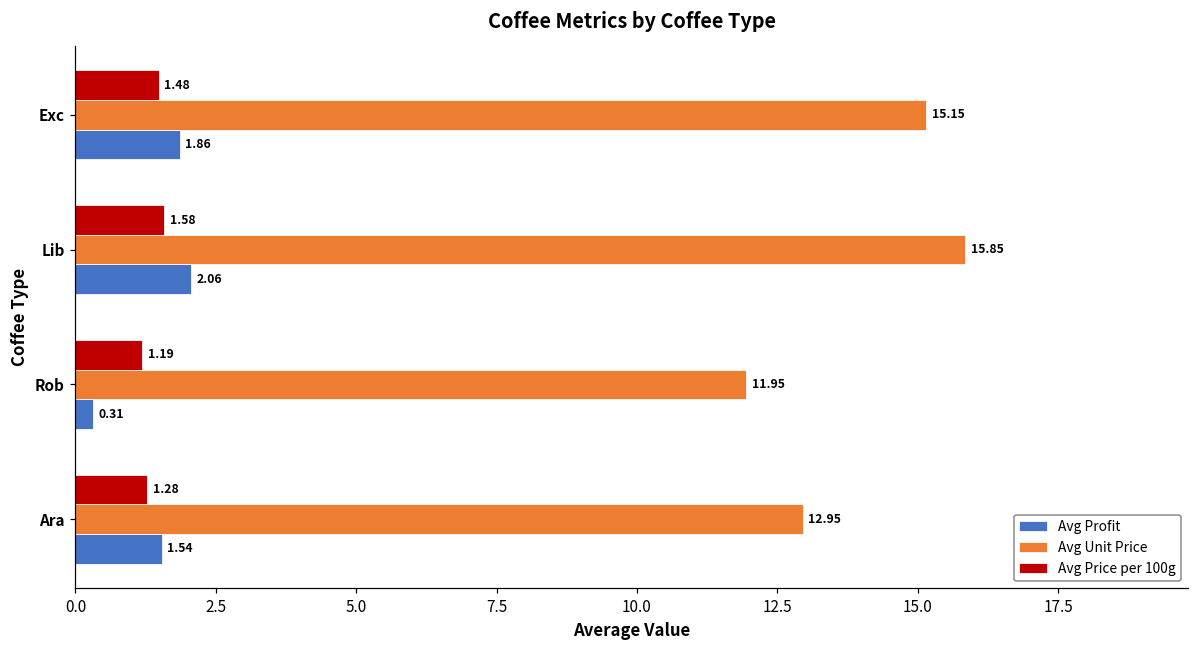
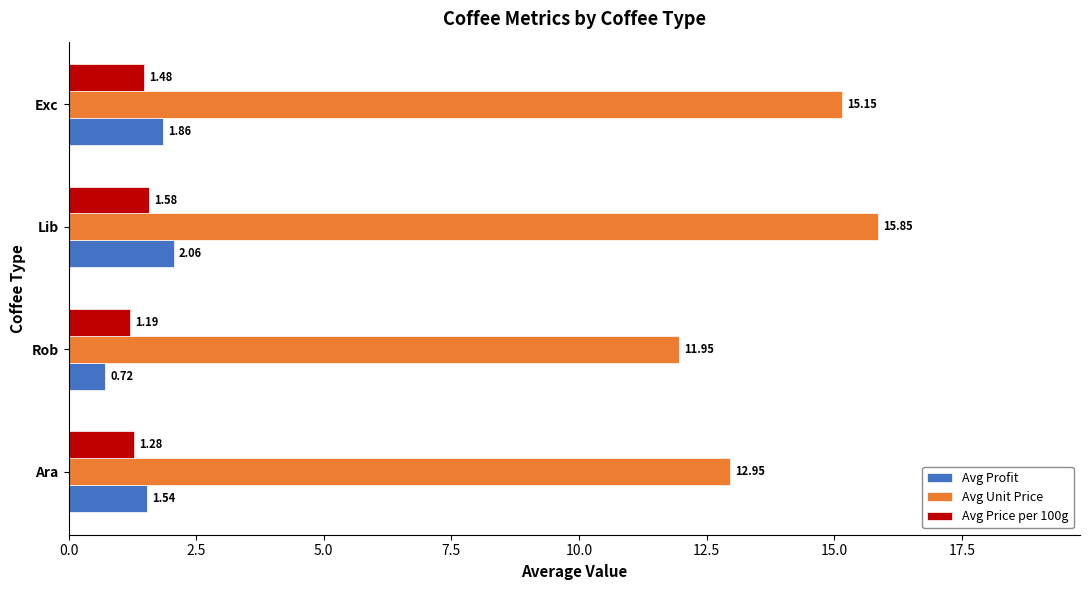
  {
    "Avg Profit": {
      "Exc": 1.86,
      "Lib": 2.06,
-     "Rob": 0.31,
+     "Rob": 0.72,
      "Ara": 1.54
    },
    "Avg Unit Price": {
      "Exc": 15.15,
      "Lib": 15.85,
      "Rob": 11.95,
      "Ara": 12.95
    },
    "Avg Price per 100g": {
      "Exc": 1.48,
      "Lib": 1.58,
      "Rob": 1.19,
      "Ara": 1.28
    }
  }
